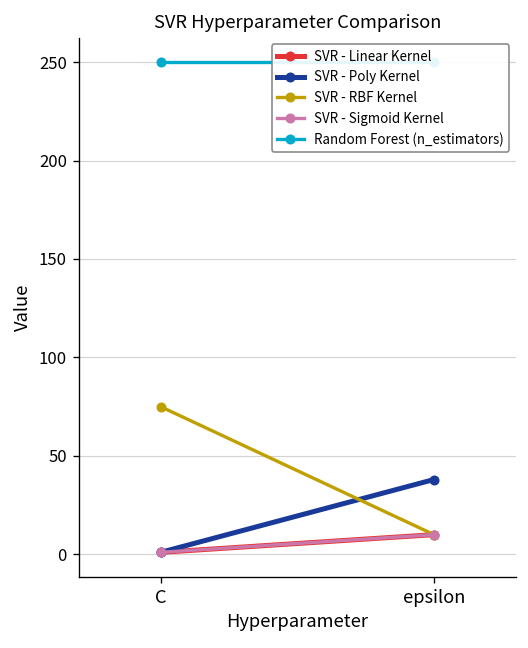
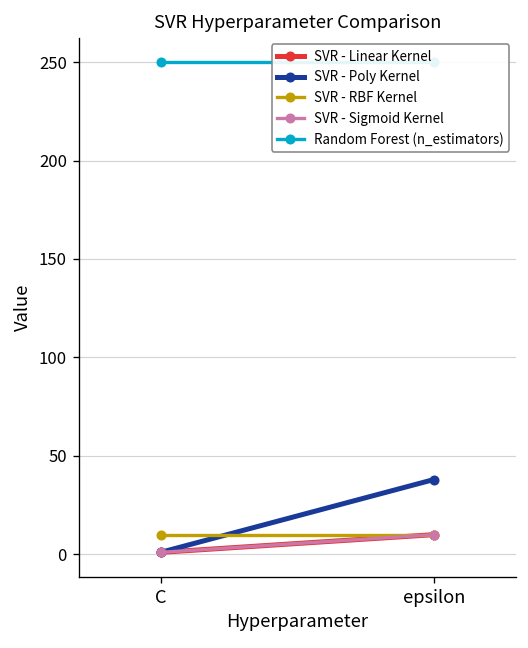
  {
    "SVR - Poly Kernel": {
      "epsilon": 38
    },
    "SVR - RBF Kernel": {
-     "C": 75
+     "C": 10
    },
    "Random Forest (n_estimators)": {
      "C": 250
    }
  }
